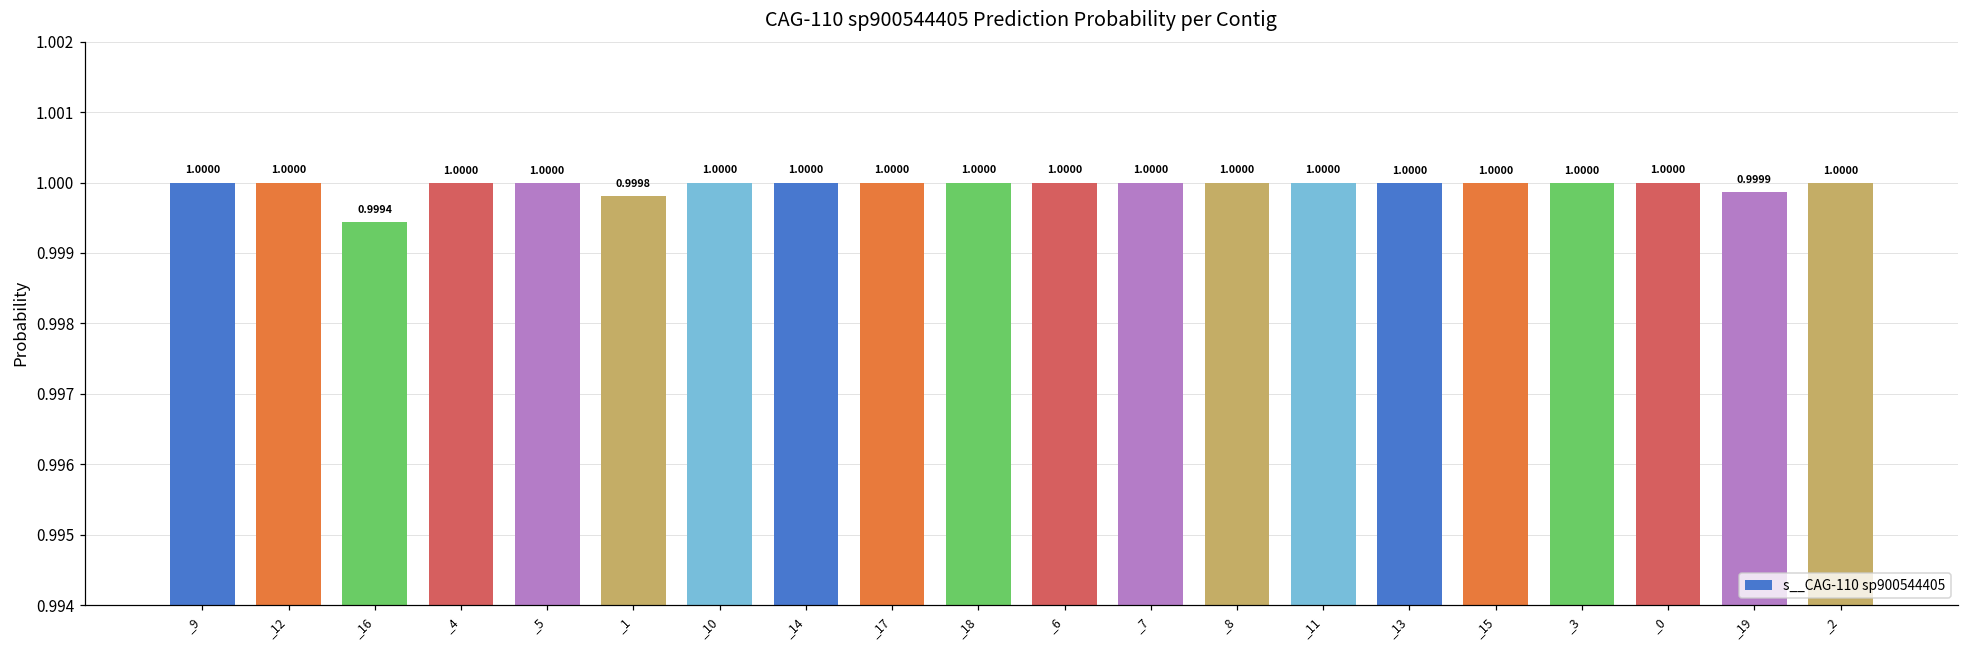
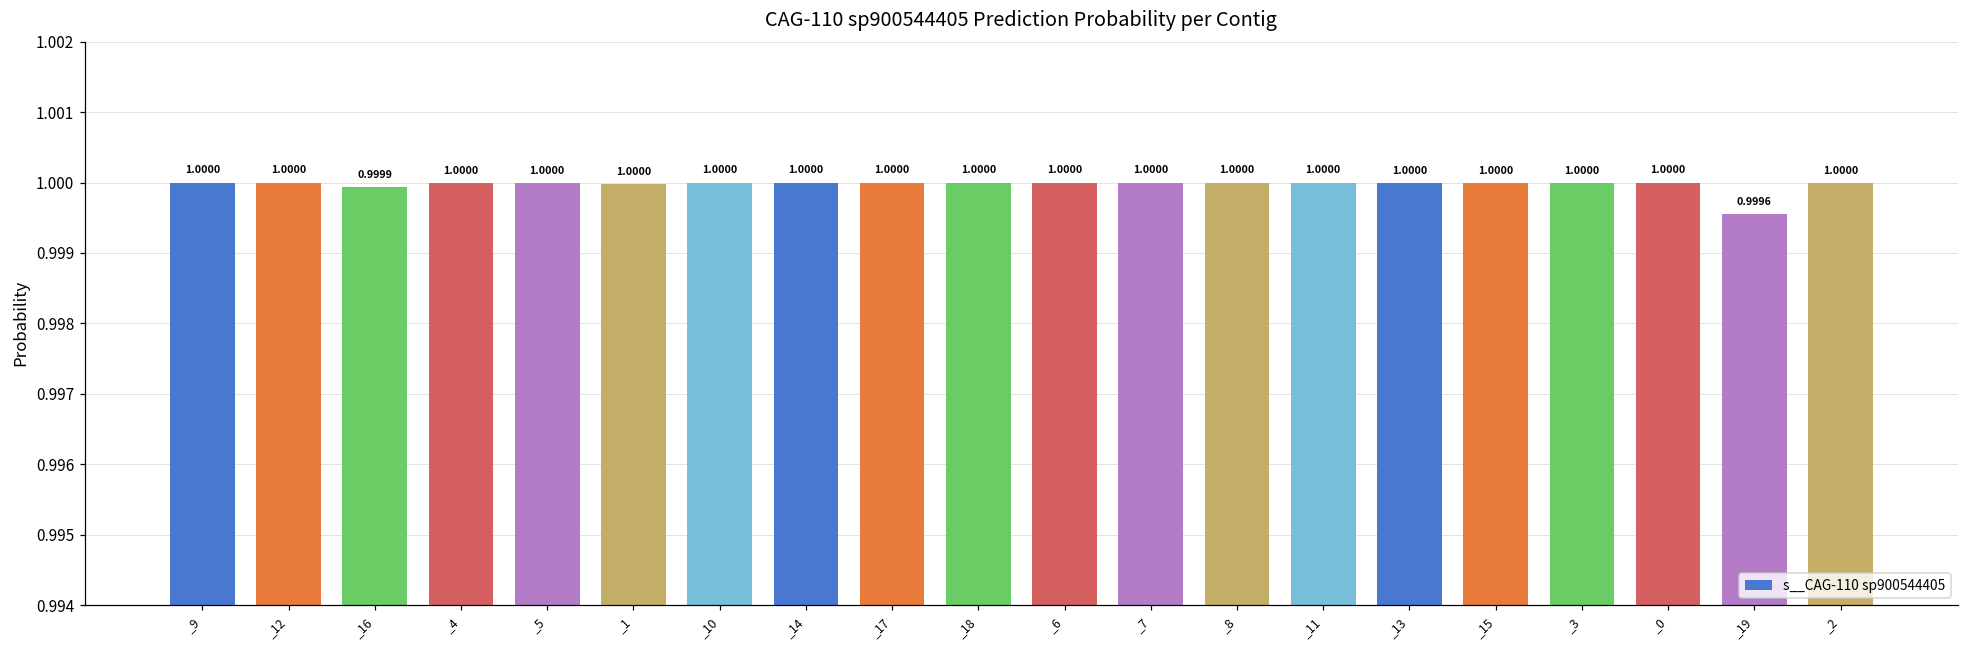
  {
    "_9": 1.0000,
    "_12": 1.0000,
-   "_16": 0.9994,
+   "_16": 0.9999,
    "_4": 1.0000,
    "_5": 1.0000,
-   "_1": 0.9998,
+   "_1": 1.0000,
    "_10": 1.0000,
    "_14": 1.0000,
    "_17": 1.0000,
    "_18": 1.0000,
    "_6": 1.0000,
    "_7": 1.0000,
    "_8": 1.0000,
    "_11": 1.0000,
    "_13": 1.0000,
    "_15": 1.0000,
    "_3": 1.0000,
    "_0": 1.0000,
-   "_19": 0.9999,
+   "_19": 0.9996,
    "_2": 1.0000
  }
